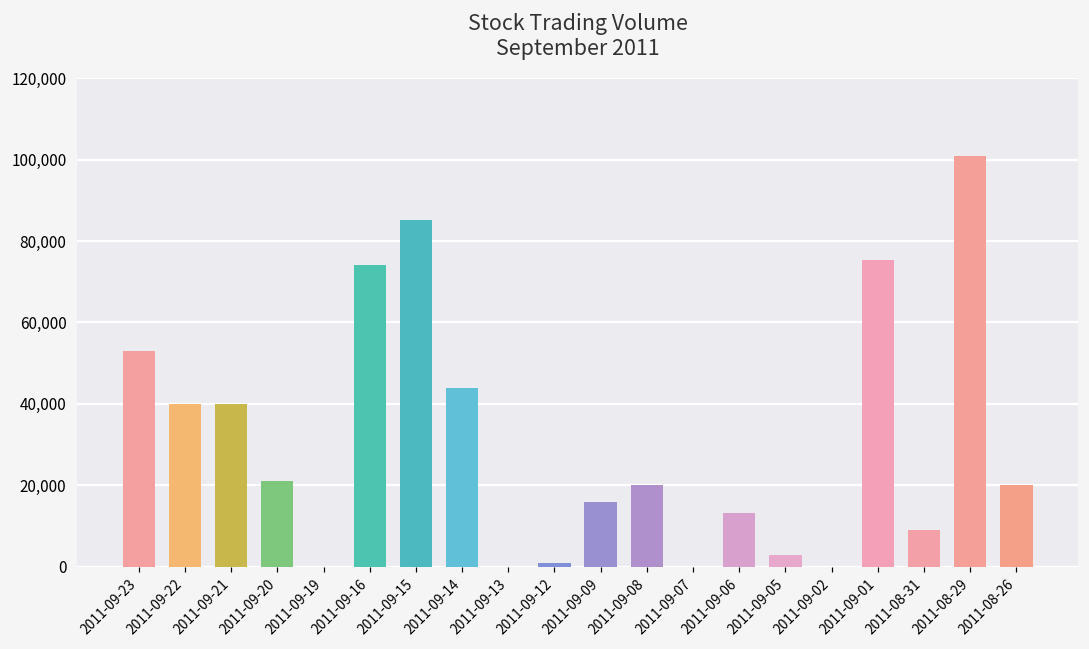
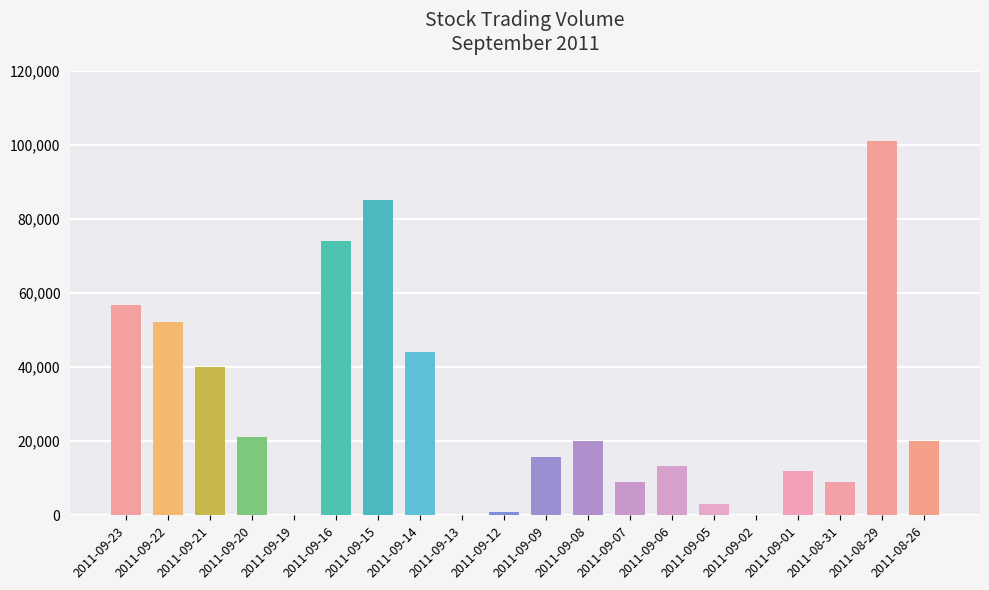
  {
-   "2011-09-23": "53,000",
-   "2011-09-22": "40,000",
+   "2011-09-23": "57,000",
+   "2011-09-22": "52,000",
    "2011-09-21": "40,000",
    "2011-09-20": "21,000",
    "2011-09-19": "0",
    "2011-09-16": "74,000",
    "2011-09-15": "85,000",
    "2011-09-14": "44,000",
    "2011-09-13": "0",
    "2011-09-12": "1,000",
    "2011-09-09": "16,000",
    "2011-09-08": "20,000",
-   "2011-09-07": "0",
+   "2011-09-07": "9,000",
    "2011-09-06": "13,000",
    "2011-09-05": "3,000",
    "2011-09-02": "0",
-   "2011-09-01": "75,000",
+   "2011-09-01": "12,000",
    "2011-08-31": "9,000",
    "2011-08-29": "101,000",
    "2011-08-26": "20,000"
  }
